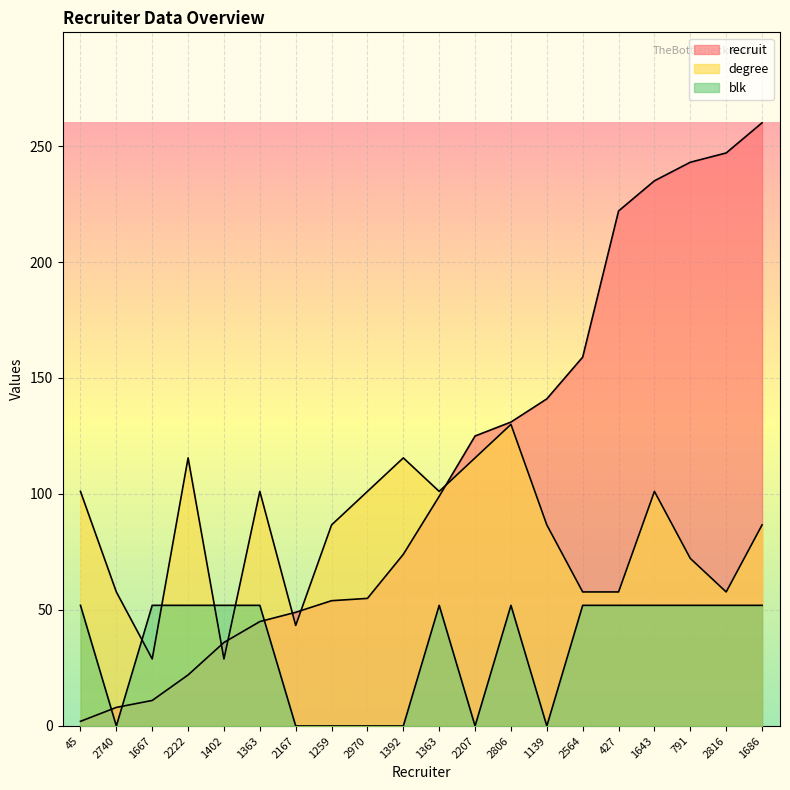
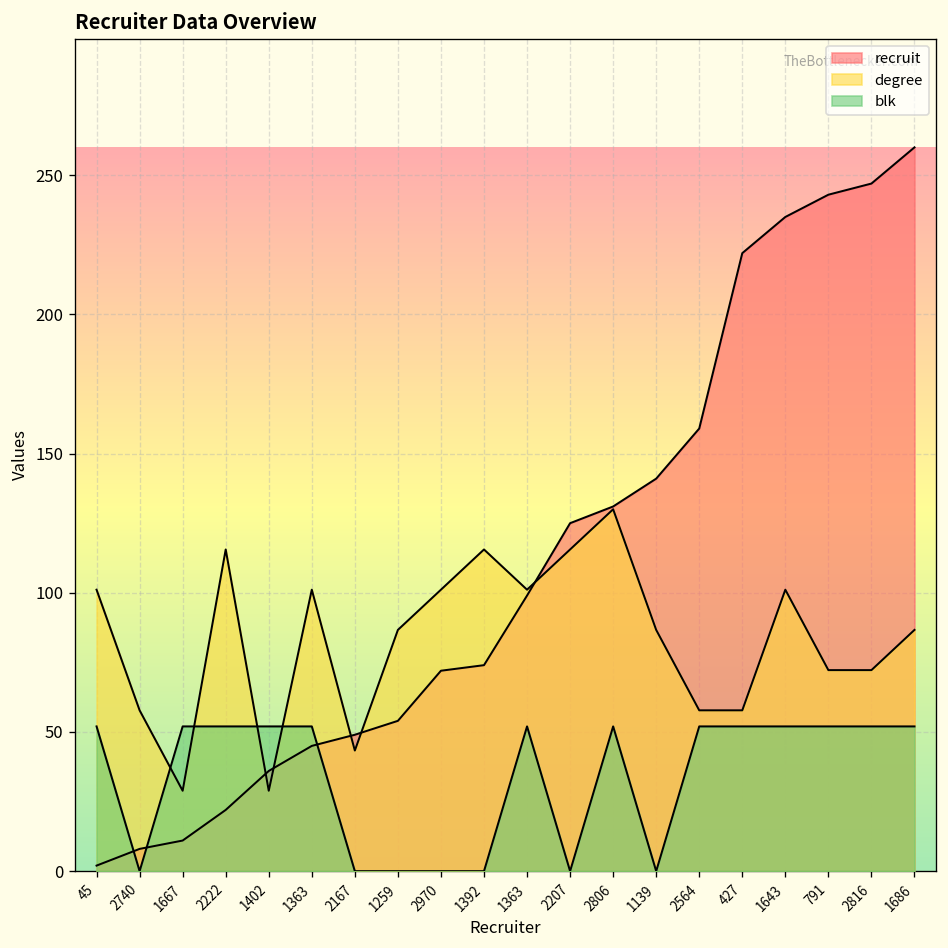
  {
    "recruit": {
      "45": 2,
      "2740": 8,
      "1667": 11,
      "2222": 22,
      "1402": 36,
      "2167": 49,
      "1259": 54,
-     "2970": 55,
+     "2970": 72,
      "1392": 74,
      "2207": 125,
      "1139": 141,
      "2564": 159,
      "427": 222,
      "1643": 235,
      "791": 243,
      "2816": 247,
      "1686": 260
    },
    "degree": {
      "45": 101,
      "2740": 58,
      "1667": 29,
      "2222": 116,
      "1402": 29,
      "2167": 43,
      "1259": 87,
      "2970": 101,
      "1392": 116,
      "2207": 116,
      "1139": 87,
      "2564": 58,
      "427": 58,
      "1643": 101,
      "791": 72,
-     "2816": 58,
+     "2816": 72,
      "1686": 87
    },
    "blk": {
      "45": 52,
      "2740": 0,
      "1667": 52,
      "2222": 52,
      "1402": 52,
      "2167": 0,
      "1259": 0,
      "2970": 0,
      "1392": 0,
      "2207": 0,
      "2806": 52,
      "1139": 0,
      "2564": 52,
      "427": 52,
      "1643": 52,
      "791": 52,
      "2816": 52,
      "1686": 52
    }
  }
